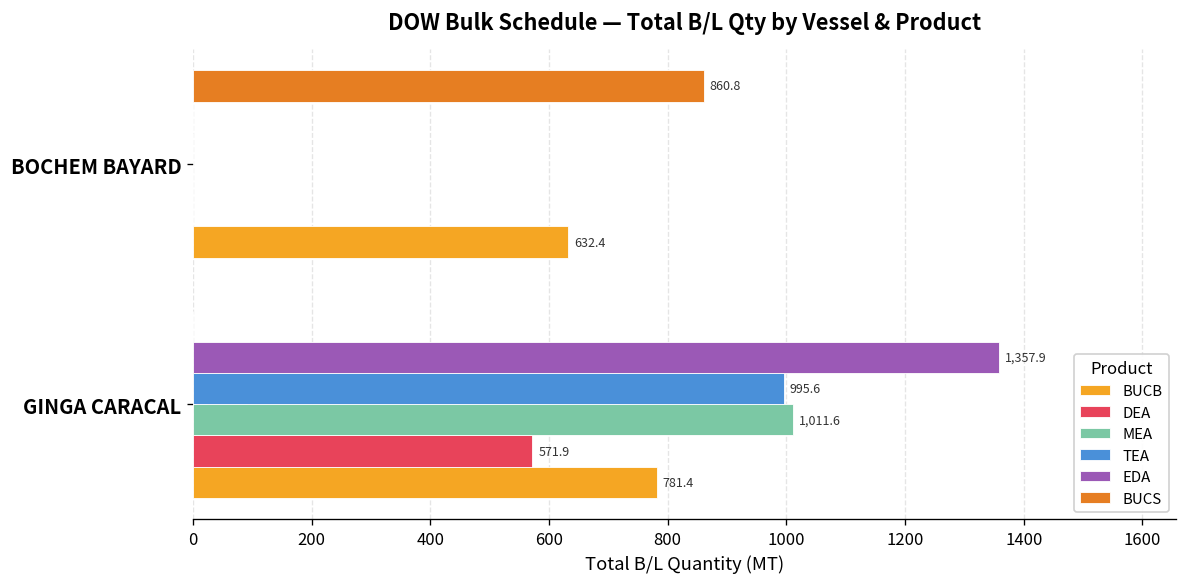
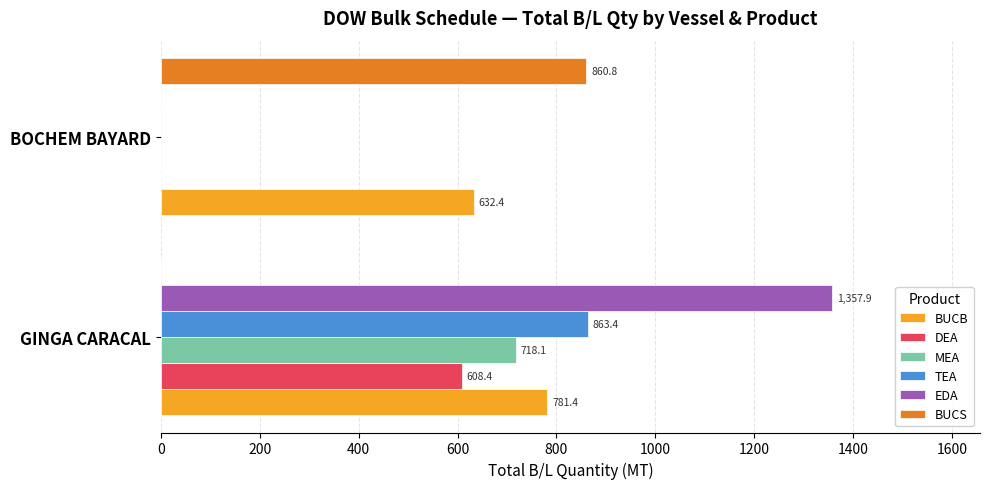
  {
    "DEA": {
-     "GINGA CARACAL": "571.9"
+     "GINGA CARACAL": "608.4"
    },
    "MEA": {
-     "GINGA CARACAL": "1,011.6"
+     "GINGA CARACAL": "718.1"
    },
    "TEA": {
-     "GINGA CARACAL": "995.6"
+     "GINGA CARACAL": "863.4"
    },
    "EDA": {
      "GINGA CARACAL": "1,357.9"
    }
  }
